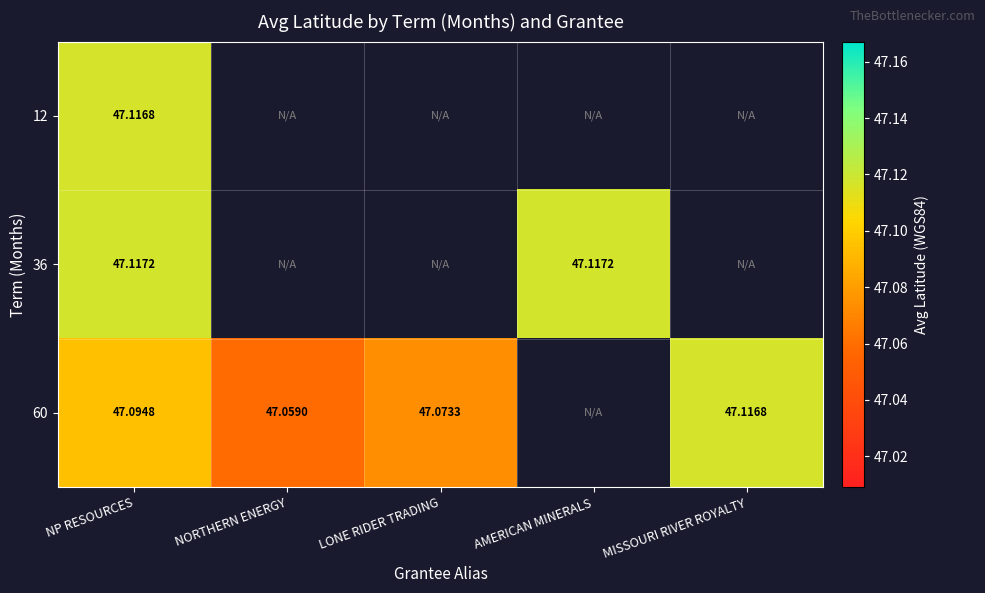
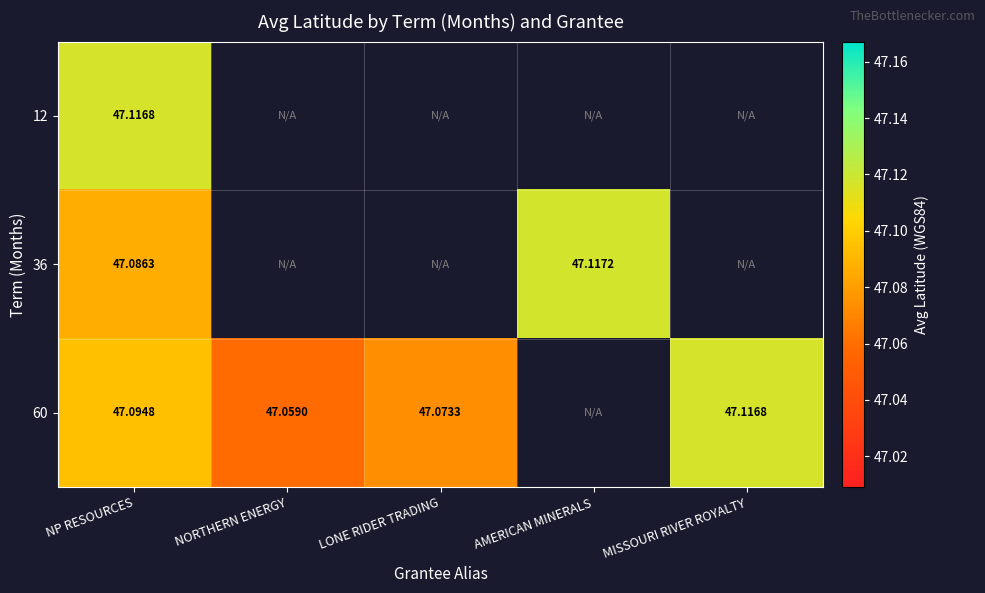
  {
    "12": {
      "NP RESOURCES": 47.1168
    },
    "36": {
-     "NP RESOURCES": 47.1172,
+     "NP RESOURCES": 47.0863,
      "AMERICAN MINERALS": 47.1172
    },
    "60": {
      "NP RESOURCES": 47.0948,
      "NORTHERN ENERGY": 47.0590,
      "LONE RIDER TRADING": 47.0733,
      "MISSOURI RIVER ROYALTY": 47.1168
    }
  }
